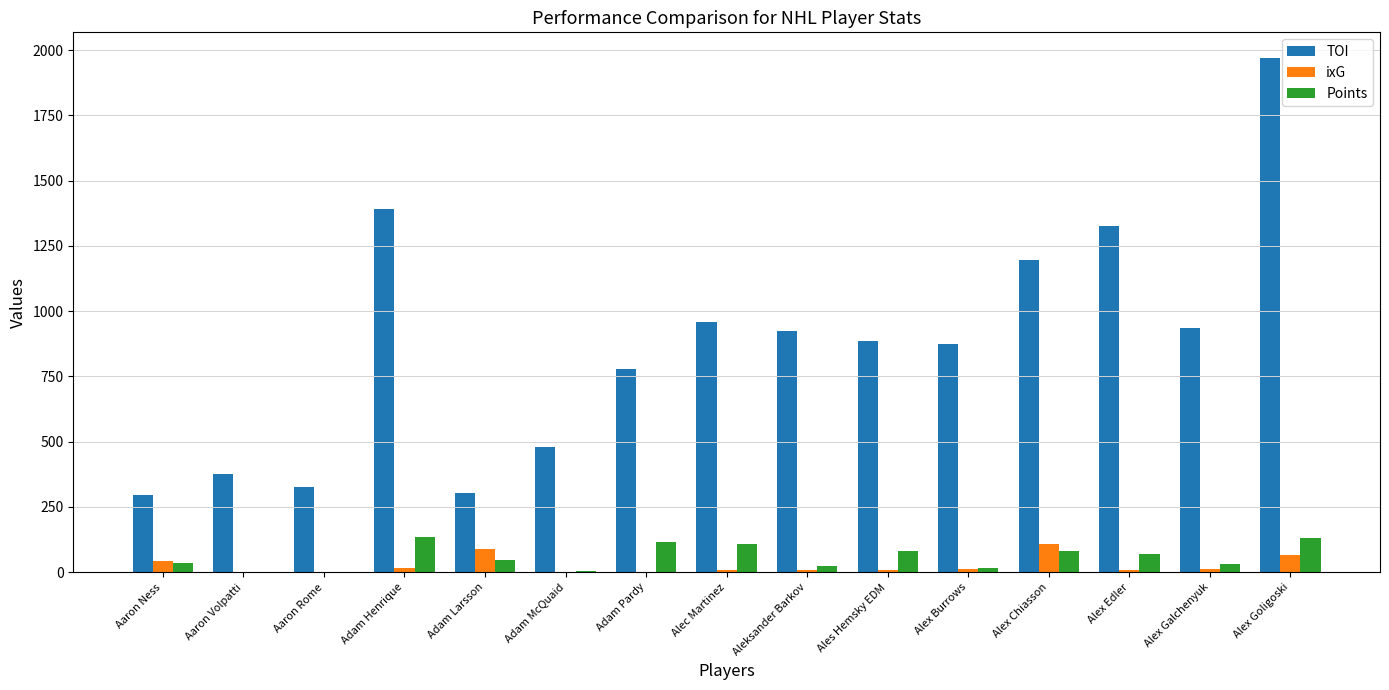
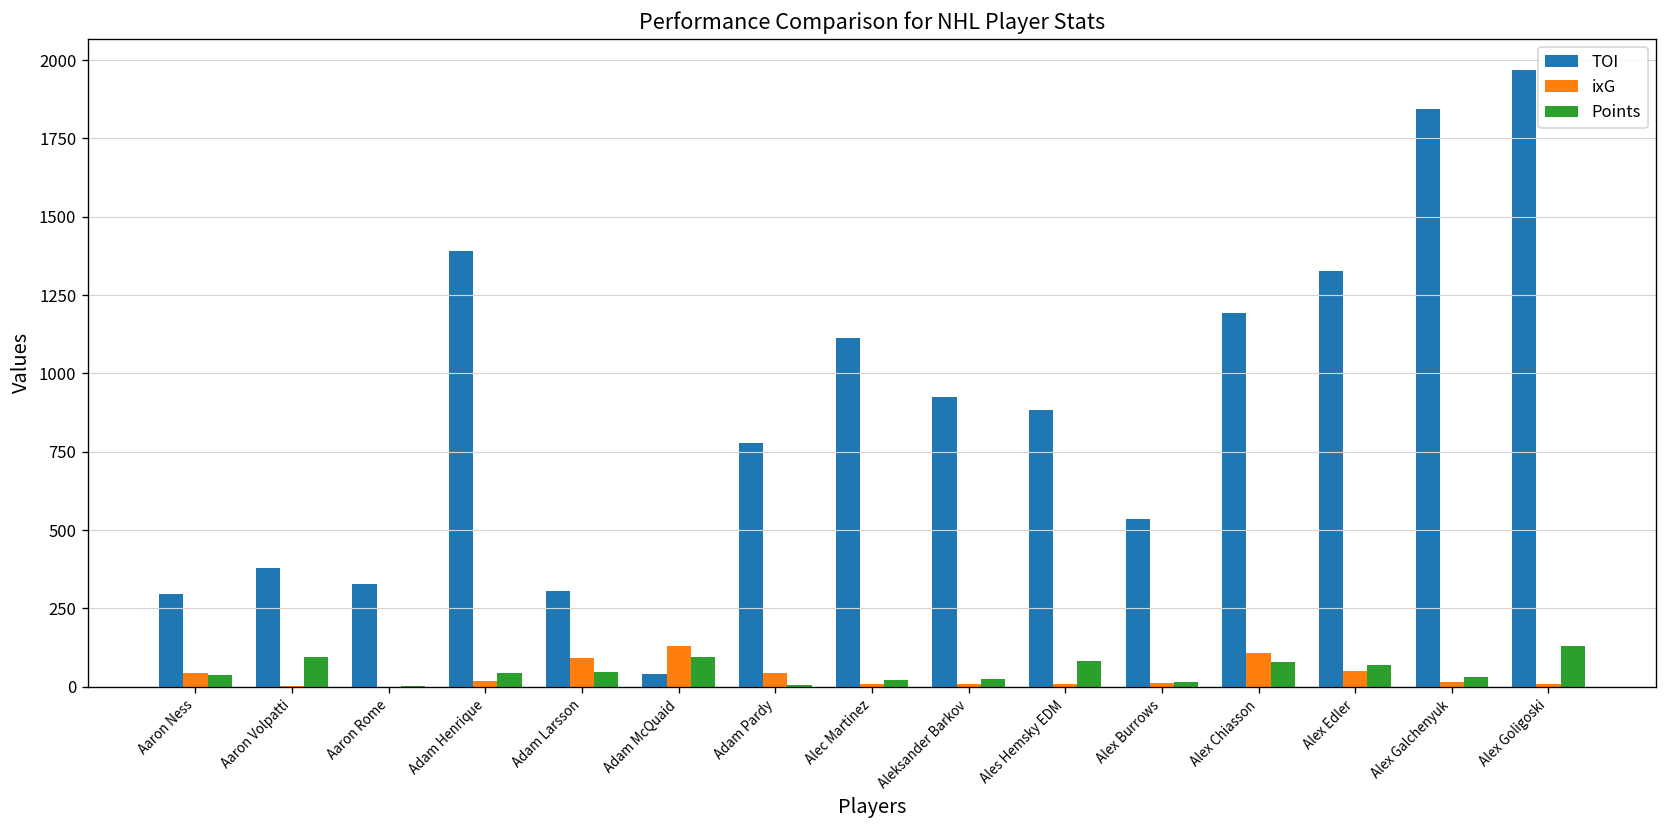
  {
    "TOI": {
      "Aaron Ness": 300,
      "Aaron Volpatti": 380,
      "Aaron Rome": 330,
      "Adam Henrique": 1390,
      "Adam Larsson": 300,
-     "Adam McQuaid": 480,
+     "Adam McQuaid": 40,
      "Adam Pardy": 780,
-     "Alec Martinez": 960,
+     "Alec Martinez": 1110,
      "Aleksander Barkov": 920,
      "Ales Hemsky EDM": 880,
-     "Alex Burrows": 870,
+     "Alex Burrows": 540,
      "Alex Chiasson": 1190,
      "Alex Edler": 1330,
-     "Alex Galchenyuk": 940,
+     "Alex Galchenyuk": 1840,
      "Alex Goligoski": 1970
    },
    "ixG": {
      "Aaron Ness": 40,
      "Adam Henrique": 20,
      "Adam Larsson": 90,
-     "Adam McQuaid": 0,
-     "Adam Pardy": 0,
+     "Adam McQuaid": 130,
+     "Adam Pardy": 40,
      "Alex Burrows": 10,
      "Alex Chiasson": 110,
-     "Alex Edler": 10,
+     "Alex Edler": 50,
      "Alex Galchenyuk": 10,
-     "Alex Goligoski": 70
+     "Alex Goligoski": 10
    },
    "Points": {
      "Aaron Ness": 40,
-     "Aaron Volpatti": 0,
-     "Adam Henrique": 140,
+     "Aaron Volpatti": 90,
+     "Adam Henrique": 40,
      "Adam Larsson": 50,
-     "Adam McQuaid": 10,
-     "Adam Pardy": 120,
-     "Alec Martinez": 110,
+     "Adam McQuaid": 100,
+     "Adam Pardy": 10,
+     "Alec Martinez": 20,
      "Aleksander Barkov": 20,
      "Ales Hemsky EDM": 80,
      "Alex Burrows": 20,
      "Alex Chiasson": 80,
      "Alex Edler": 70,
      "Alex Galchenyuk": 30,
      "Alex Goligoski": 130
    }
  }
